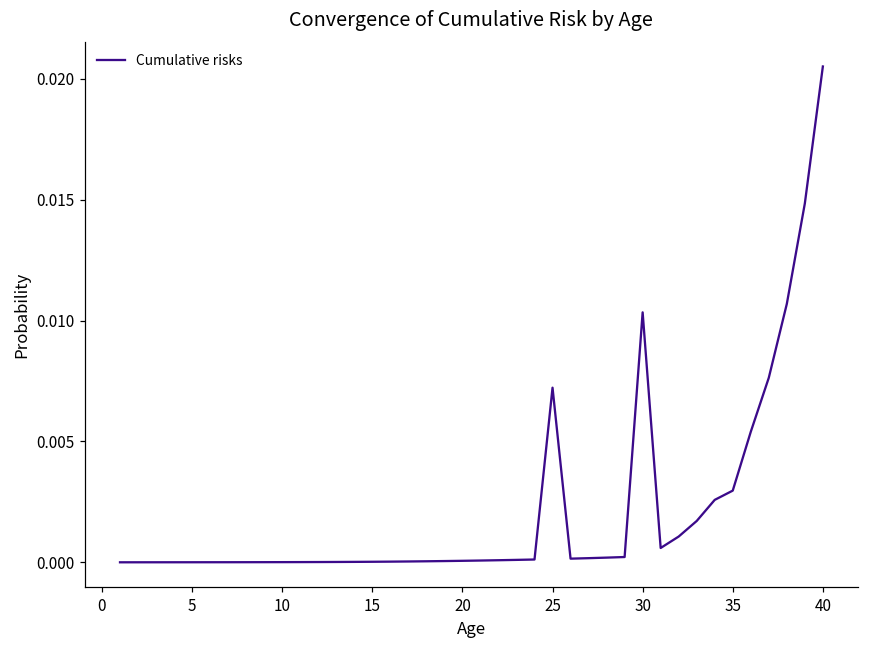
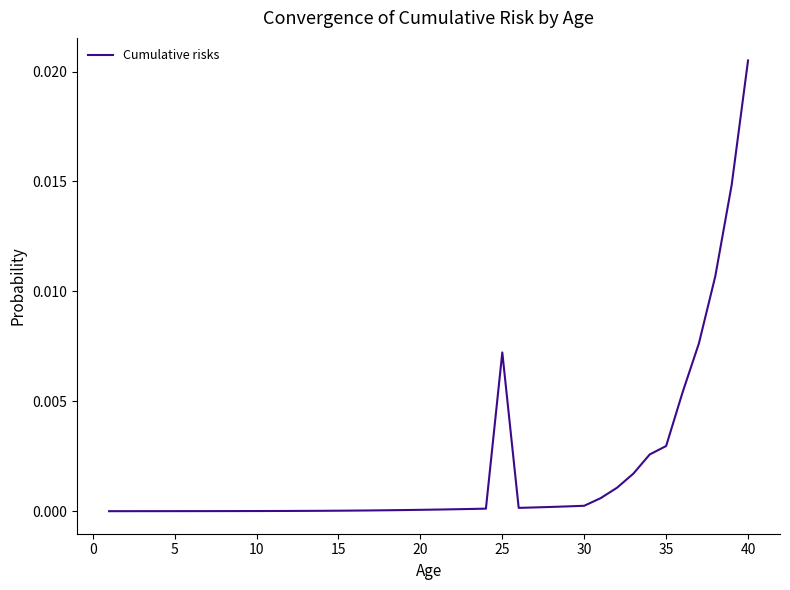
  {
    "5": 0.0000,
    "10": 0.0000,
    "15": 0.0000,
    "20": 0.0001,
    "25": 0.0072,
-   "30": 0.0103,
+   "30": 0.0002,
    "35": 0.0030,
    "40": 0.0205
  }
